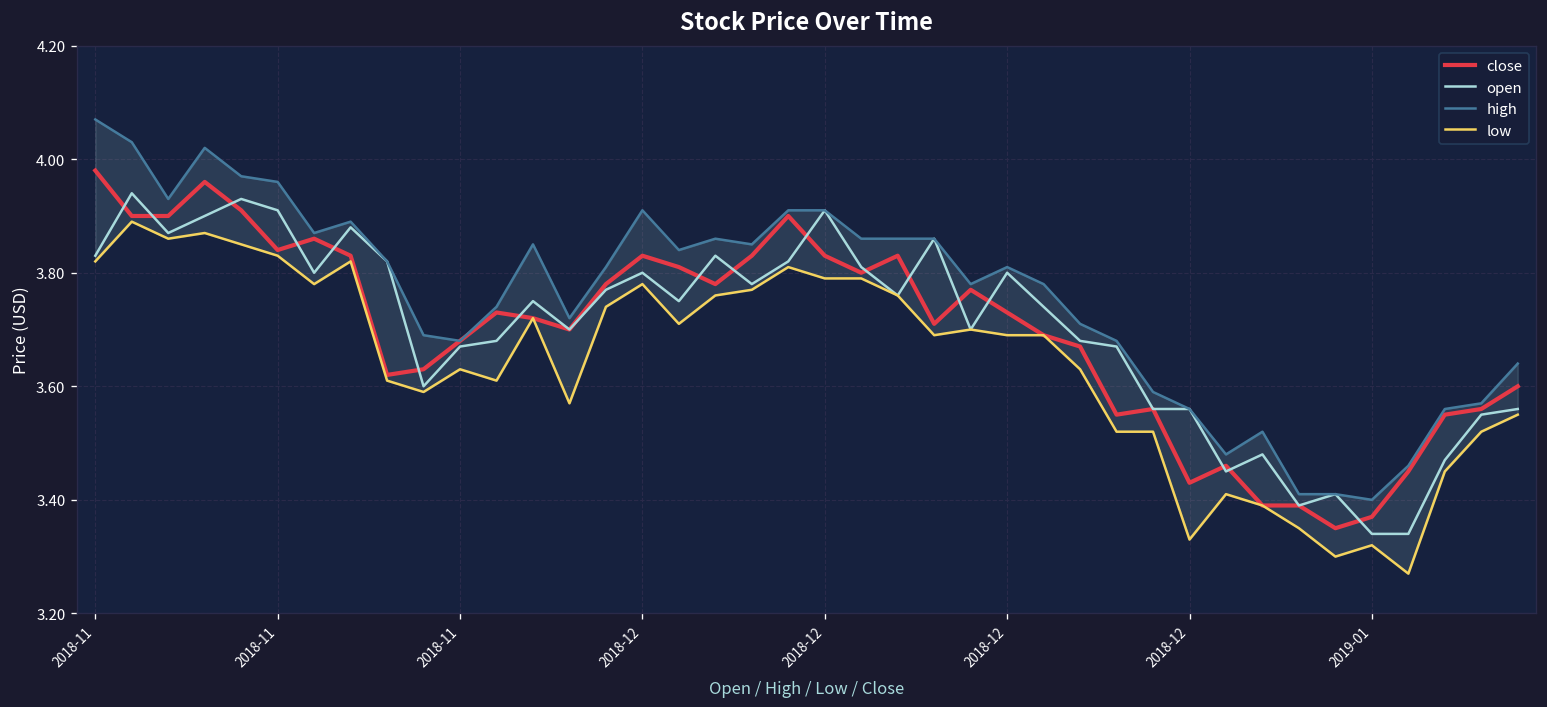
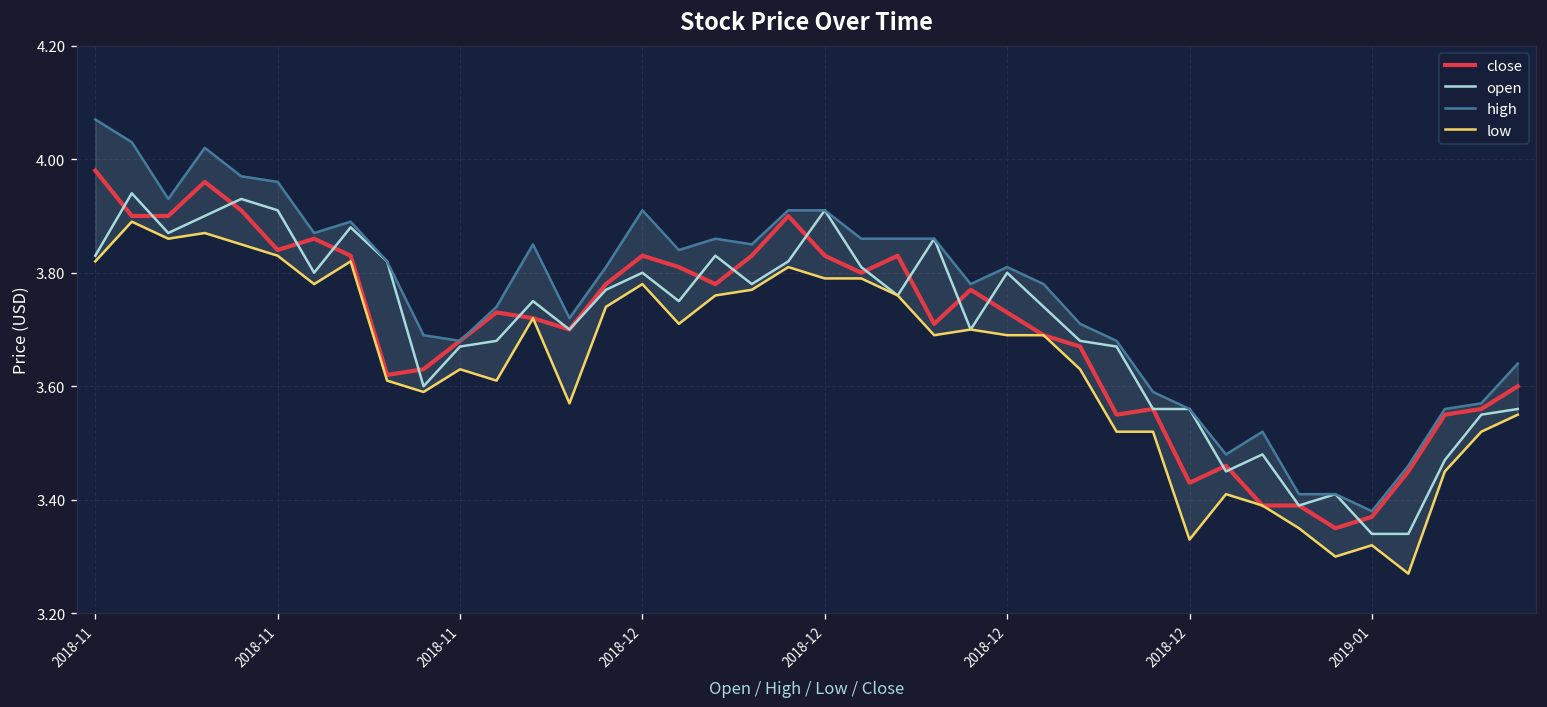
  {
    "close": {
      "2019-01": 3.37
    },
    "open": {
      "2019-01": 3.34
    },
    "high": {
-     "2019-01": 3.40
+     "2019-01": 3.38
    },
    "low": {
      "2019-01": 3.32
    }
  }
